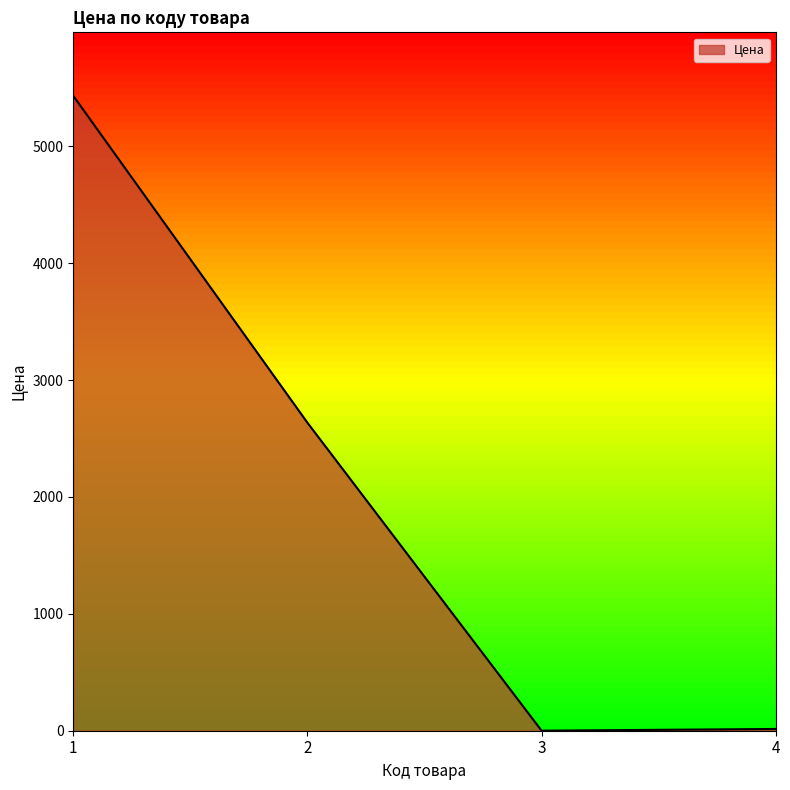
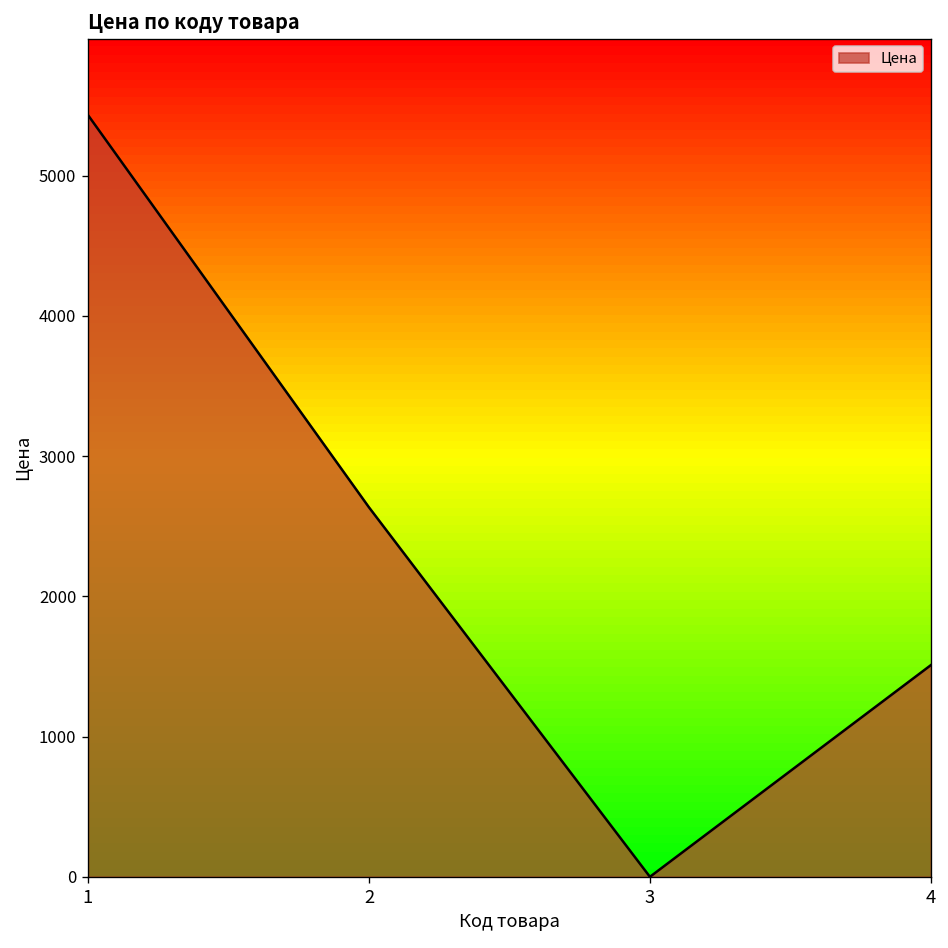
  {
    "1": 5430,
    "2": 2640,
    "3": 0,
-   "4": 20
+   "4": 1510
  }
